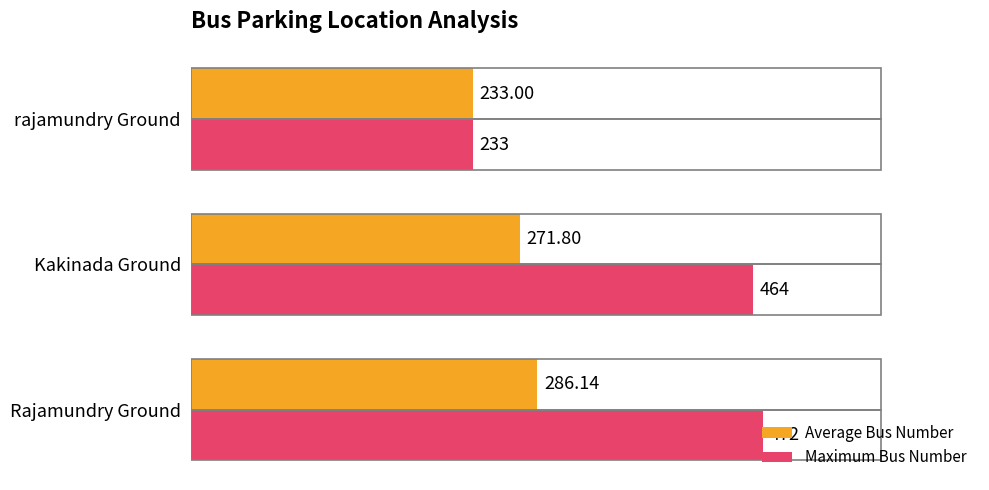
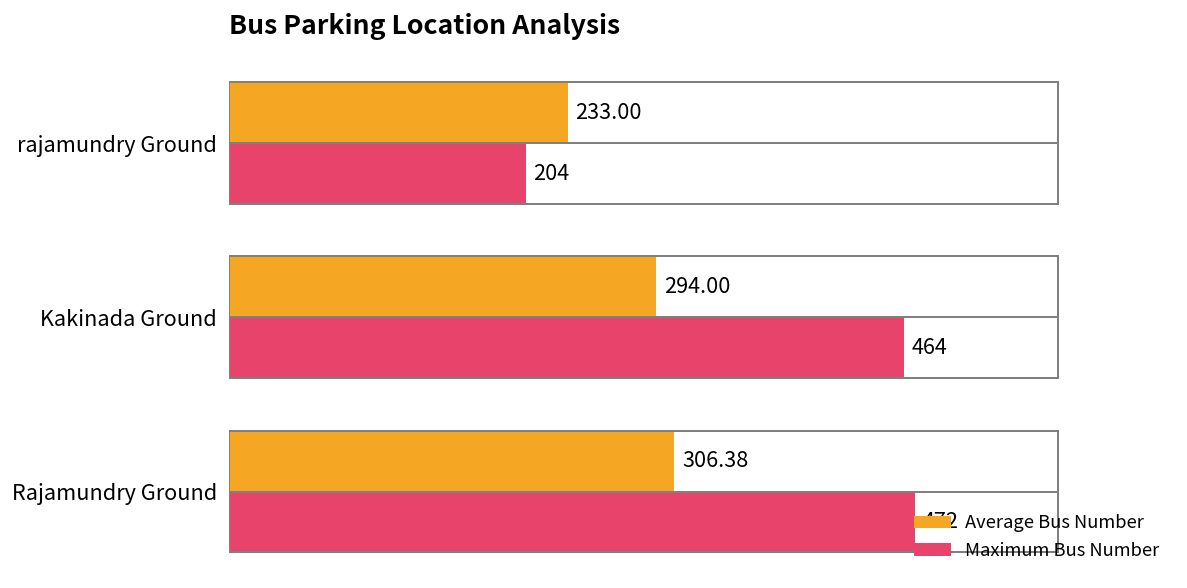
  {
    "Average Bus Number": {
      "rajamundry Ground": 233.00,
-     "Kakinada Ground": 271.80,
-     "Rajamundry Ground": 286.14
+     "Kakinada Ground": 294.00,
+     "Rajamundry Ground": 306.38
    },
    "Maximum Bus Number": {
-     "rajamundry Ground": 233,
+     "rajamundry Ground": 204,
      "Kakinada Ground": 464,
      "Rajamundry Ground": 472
    }
  }
